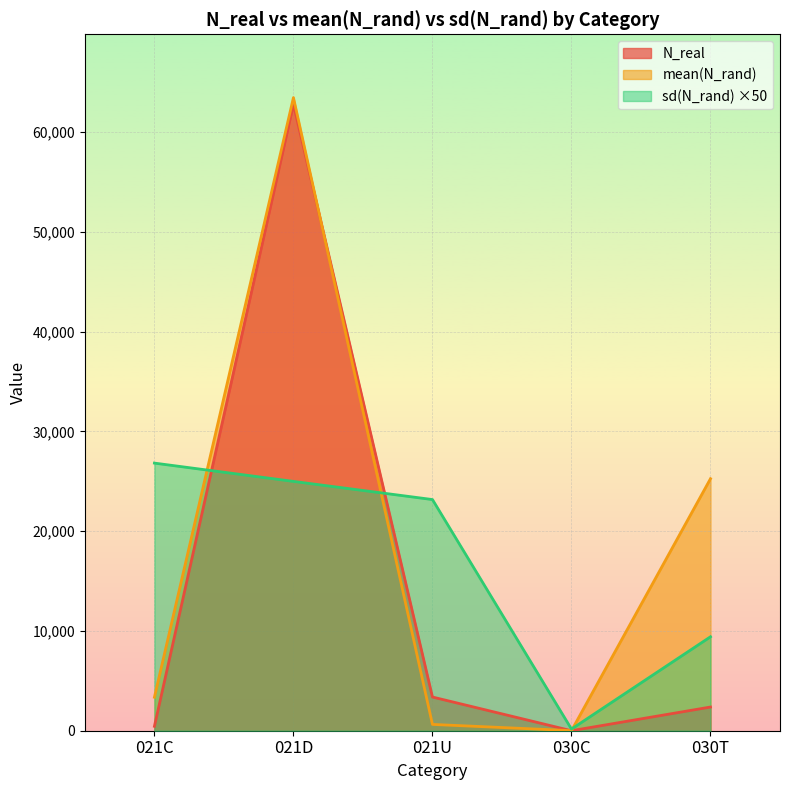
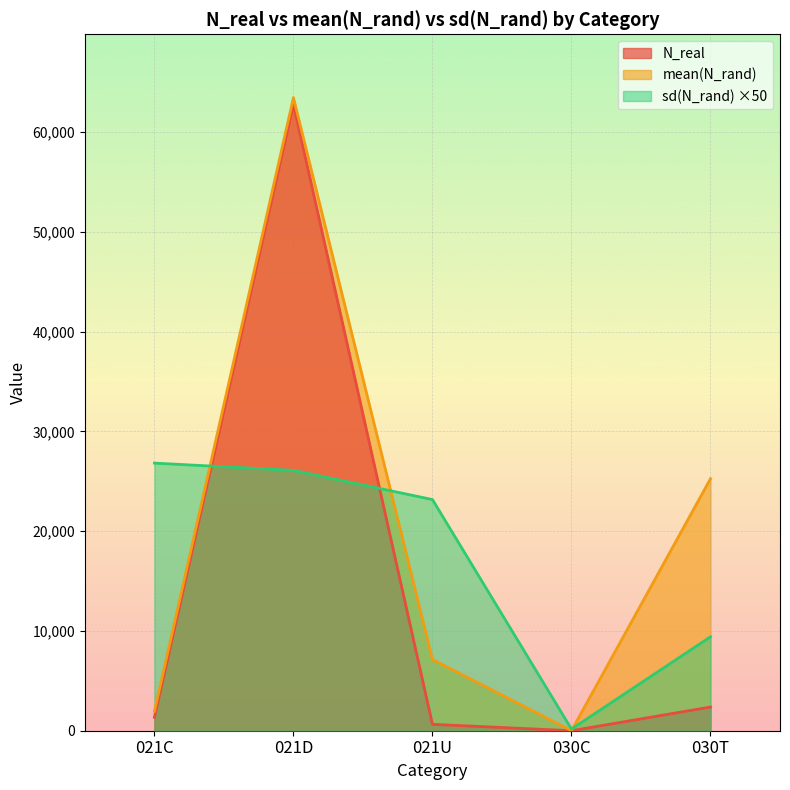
  {
    "N_real": {
-     "021C": "0",
+     "021C": "1,000",
      "021D": "63,000",
-     "021U": "3,000",
+     "021U": "1,000",
      "030T": "2,000"
    },
    "mean(N_rand)": {
-     "021C": "3,000",
+     "021C": "2,000",
      "021D": "63,000",
-     "021U": "1,000",
+     "021U": "7,000",
      "030T": "25,000"
    },
    "sd(N_rand) ×50": {
      "021C": "27,000",
-     "021D": "25,000",
+     "021D": "26,000",
      "021U": "23,000",
      "030T": "9,000"
    }
  }
